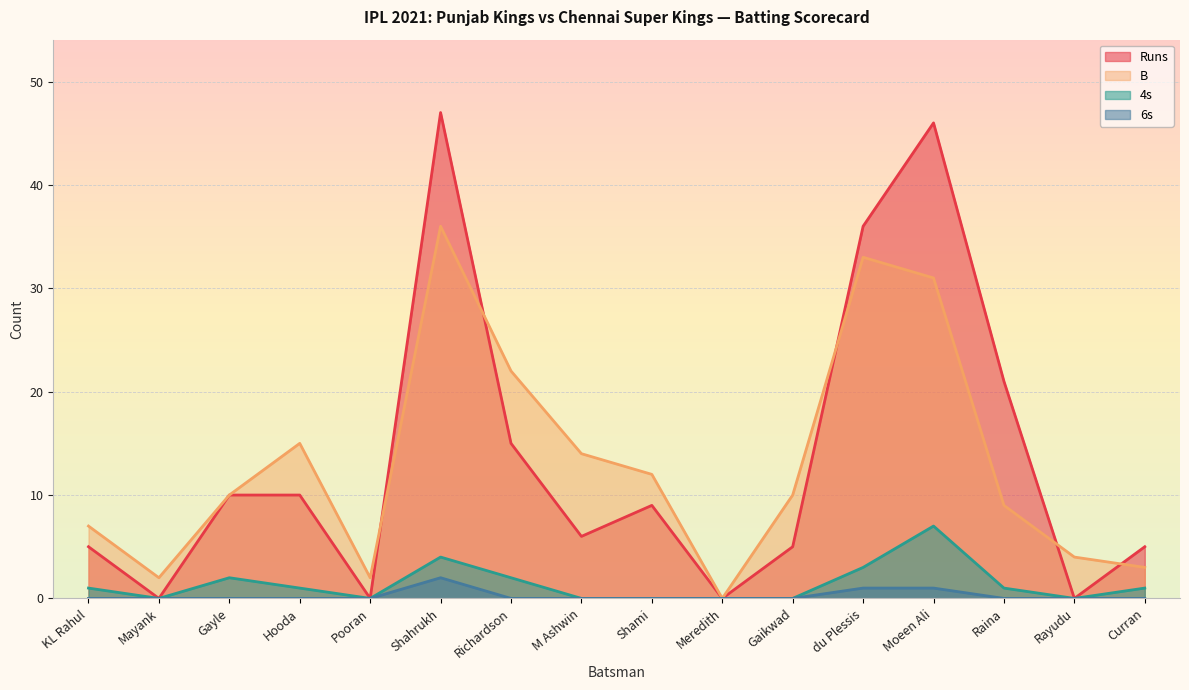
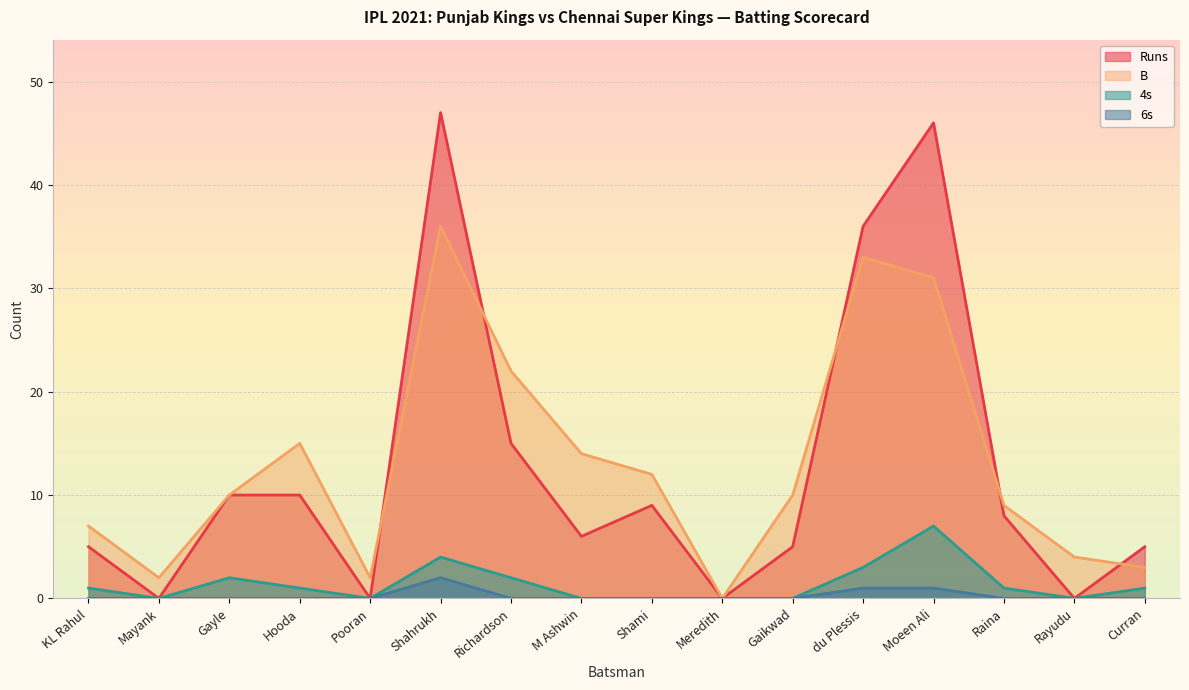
  {
    "Runs": {
      "KL Rahul": 5,
      "Hooda": 10,
      "Shahrukh": 47,
      "Richardson": 15,
      "M Ashwin": 6,
      "Shami": 9,
      "Gaikwad": 5,
      "du Plessis": 36,
      "Moeen Ali": 46,
-     "Raina": 21,
+     "Raina": 8,
      "Curran": 5
    },
    "B": {
      "KL Rahul": 7,
      "Mayank": 2,
      "Hooda": 15,
      "Pooran": 2,
      "Shahrukh": 36,
      "Richardson": 22,
      "M Ashwin": 14,
      "Shami": 12,
      "Gaikwad": 10,
      "du Plessis": 33,
      "Moeen Ali": 31,
      "Raina": 9,
      "Rayudu": 4,
      "Curran": 3
    }
  }
